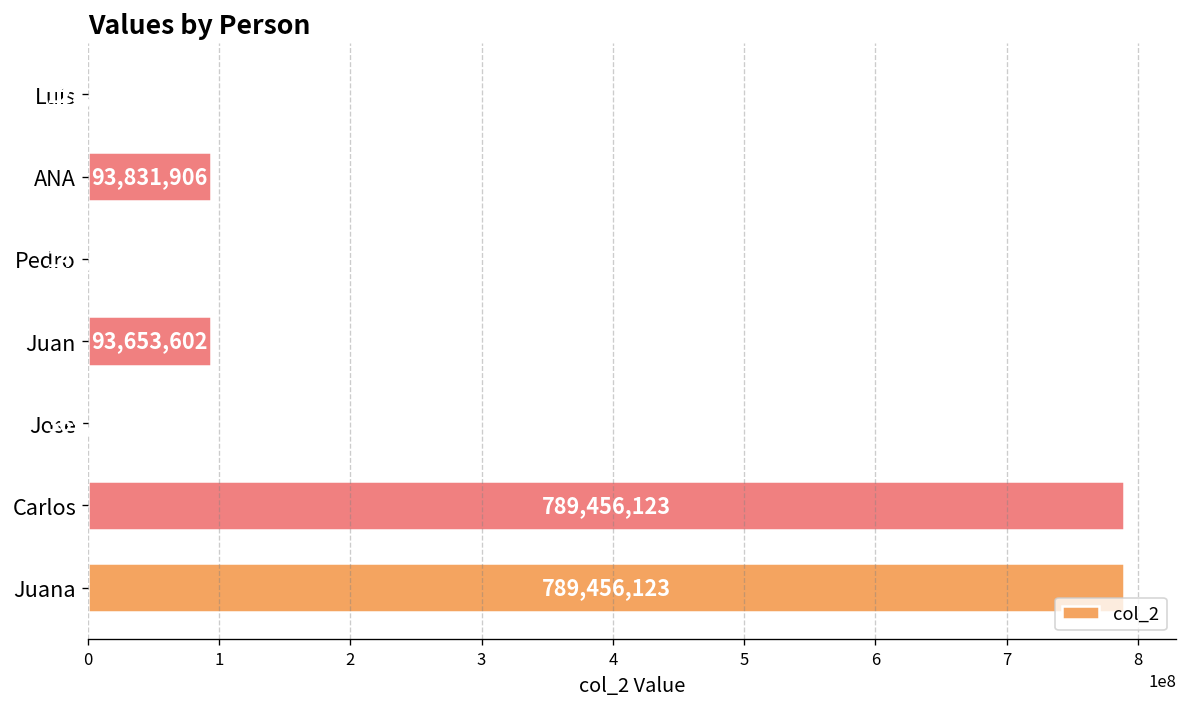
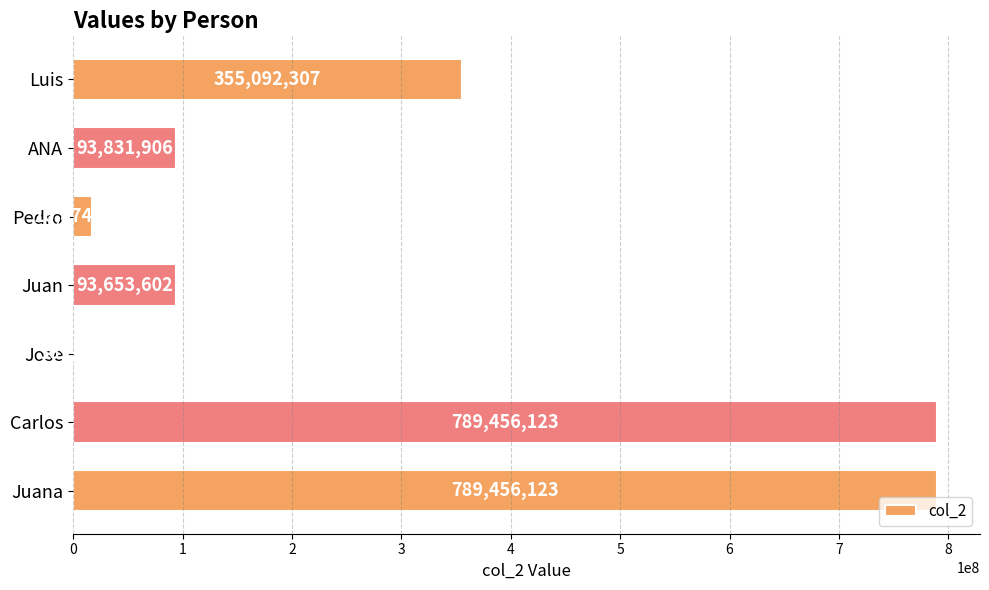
  {
-   "Luis": 0,
-   "Pedro": 0
+   "Luis": 355000000,
+   "Pedro": 17000000
  }
